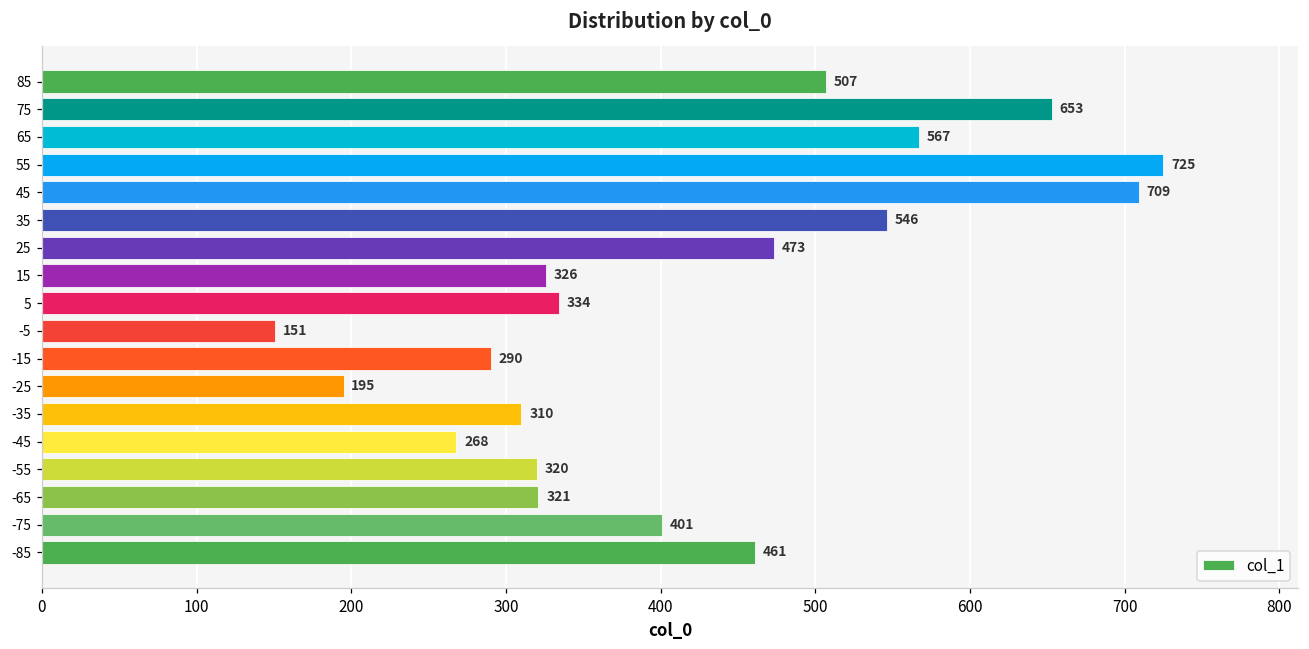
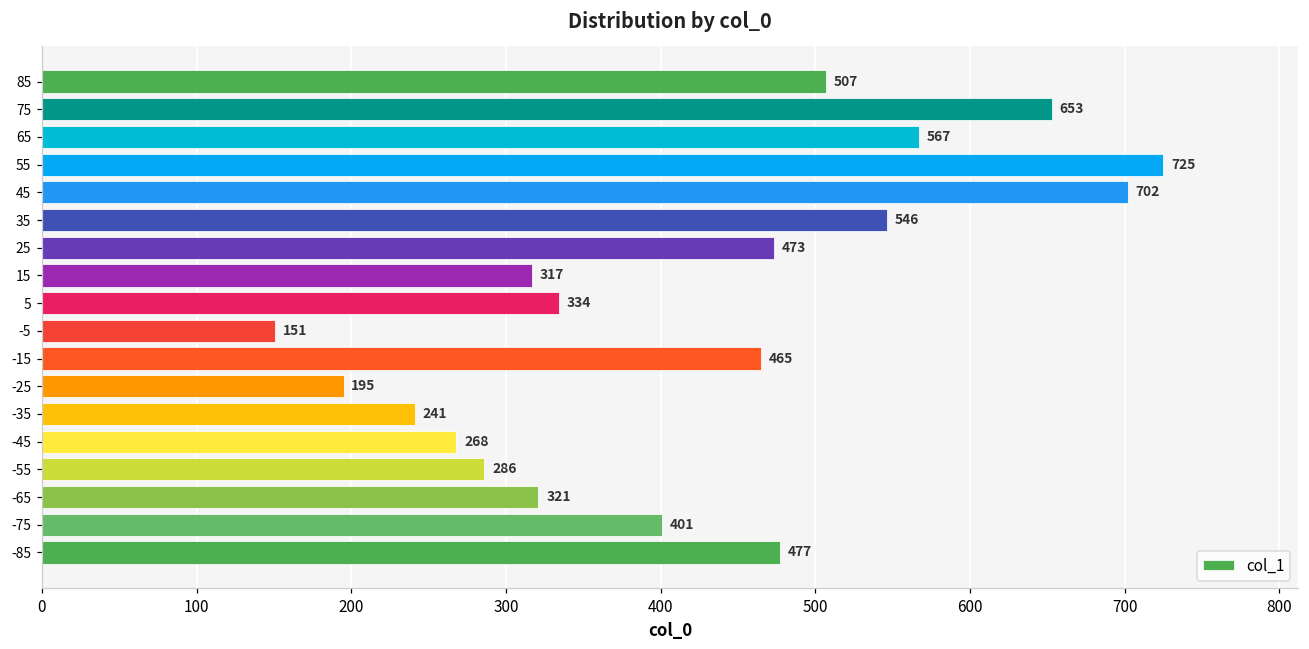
  {
    "85": 507,
    "75": 653,
    "65": 567,
    "55": 725,
-   "45": 709,
+   "45": 702,
    "35": 546,
    "25": 473,
-   "15": 326,
+   "15": 317,
    "5": 334,
    "-5": 151,
-   "-15": 290,
+   "-15": 465,
    "-25": 195,
-   "-35": 310,
+   "-35": 241,
    "-45": 268,
-   "-55": 320,
+   "-55": 286,
    "-65": 321,
    "-75": 401,
-   "-85": 461
+   "-85": 477
  }
